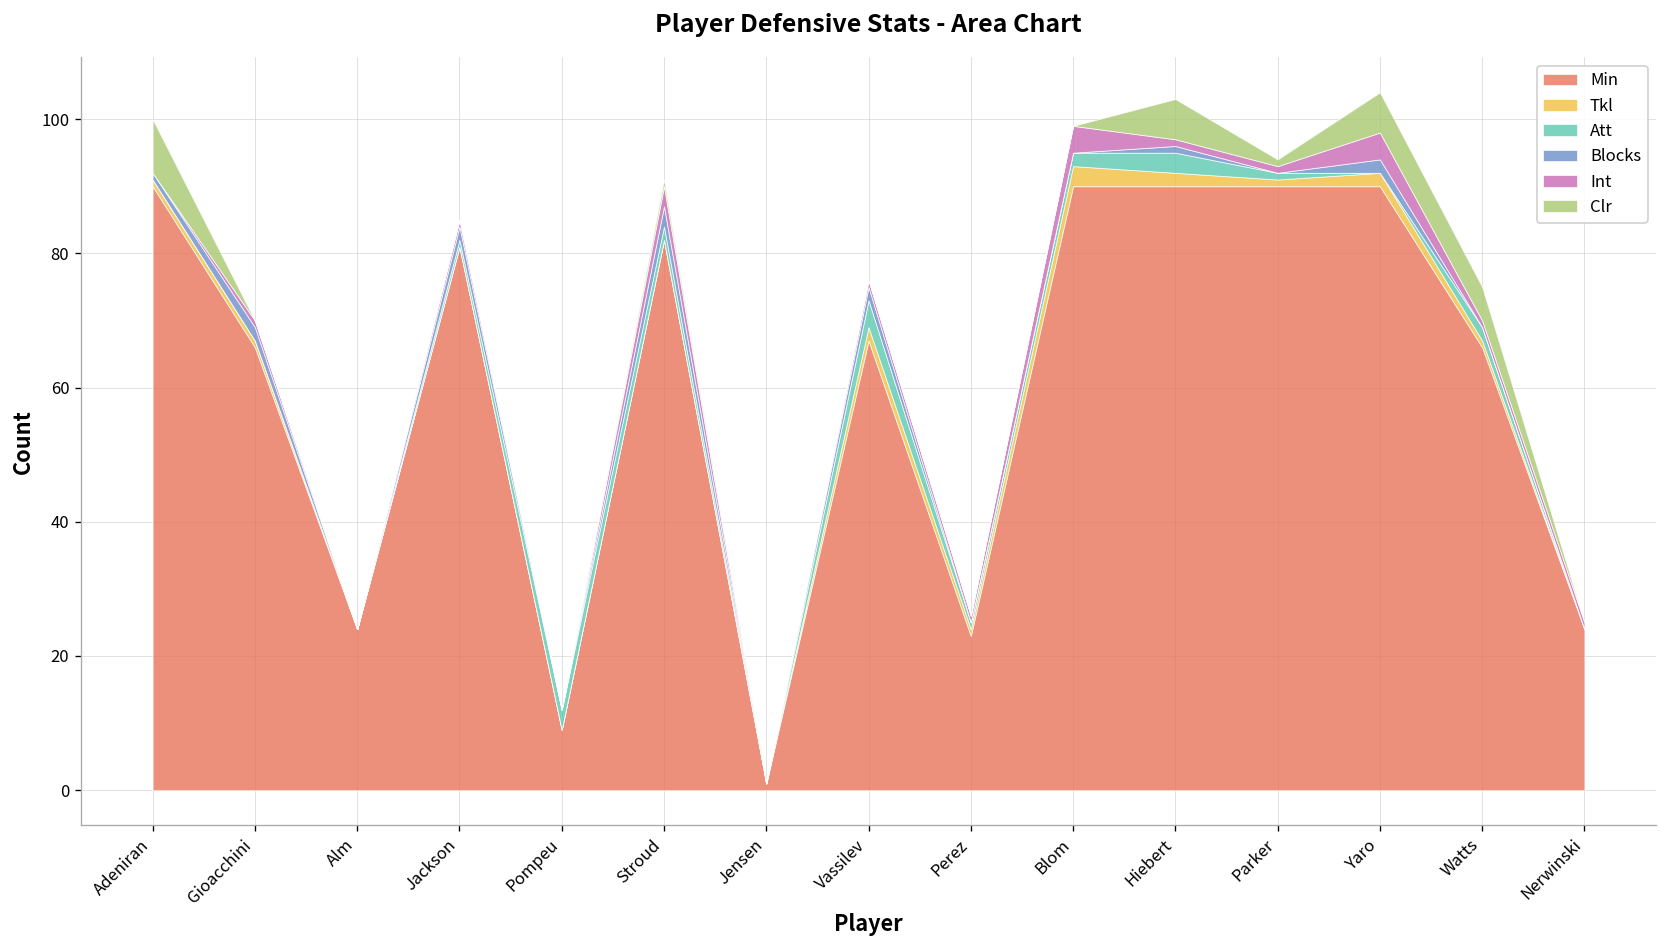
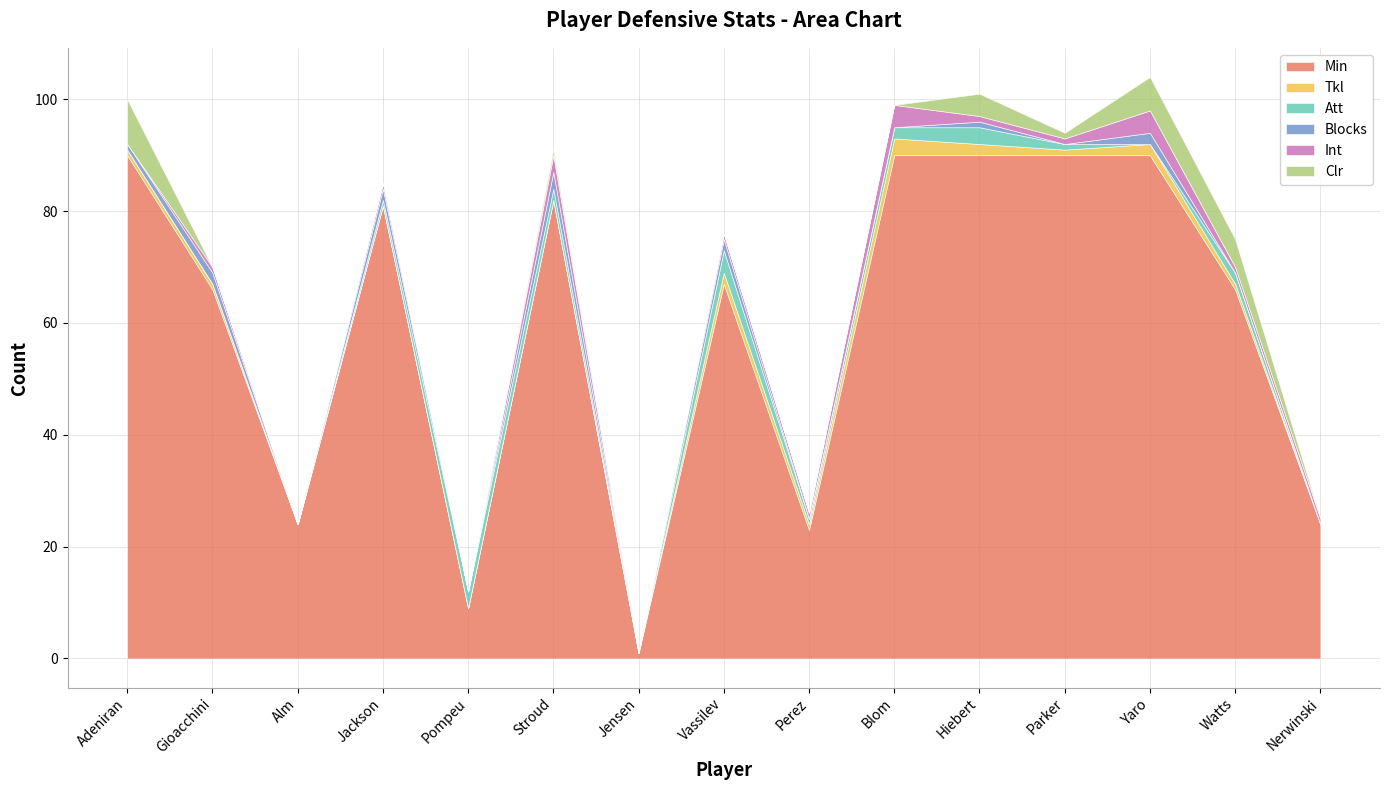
  {
    "Min": {
      "Adeniran": 90,
      "Gioacchini": 66,
      "Vassilev": 67,
      "Perez": 23,
      "Blom": 90,
      "Hiebert": 90,
      "Parker": 90,
      "Yaro": 90,
      "Watts": 66
    },
    "Tkl": {
      "Vassilev": 2,
      "Perez": 1,
      "Blom": 3,
      "Hiebert": 2,
      "Parker": 1,
      "Watts": 1
    },
    "Att": {
      "Jackson": 1,
      "Stroud": 2,
      "Vassilev": 4,
      "Hiebert": 3
    },
    "Blocks": {
      "Gioacchini": 2,
      "Jackson": 2,
      "Stroud": 3,
      "Vassilev": 2,
      "Hiebert": 1,
      "Yaro": 2
    },
    "Int": {
      "Stroud": 3,
      "Hiebert": 1,
      "Parker": 1,
      "Yaro": 4,
      "Watts": 1
    },
    "Clr": {
      "Adeniran": 8,
      "Stroud": 1,
-     "Hiebert": 6,
+     "Hiebert": 4,
      "Parker": 1,
      "Yaro": 6,
      "Watts": 5
    }
  }
